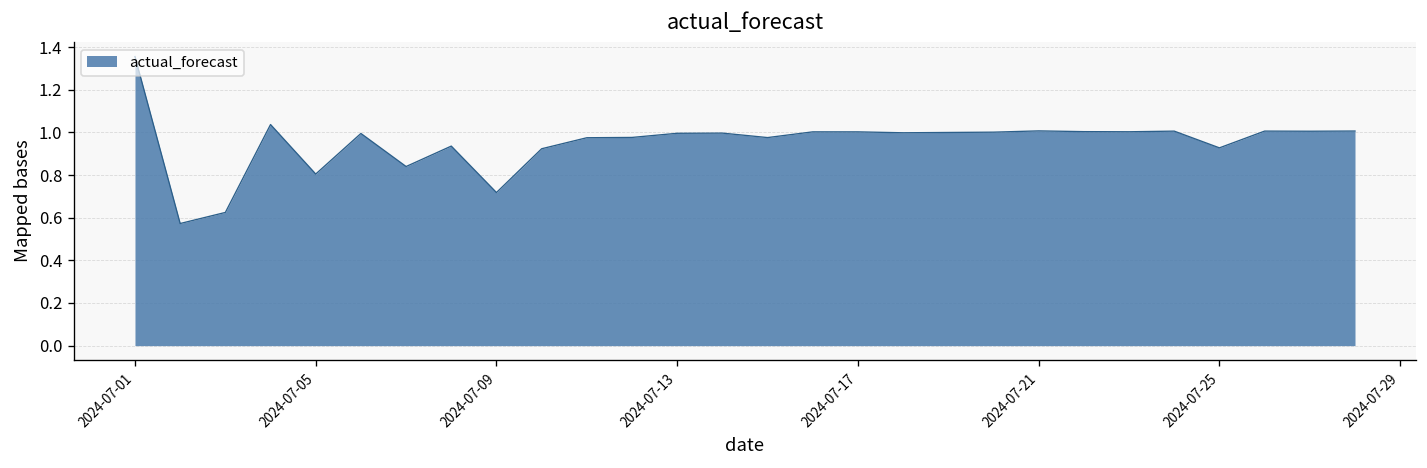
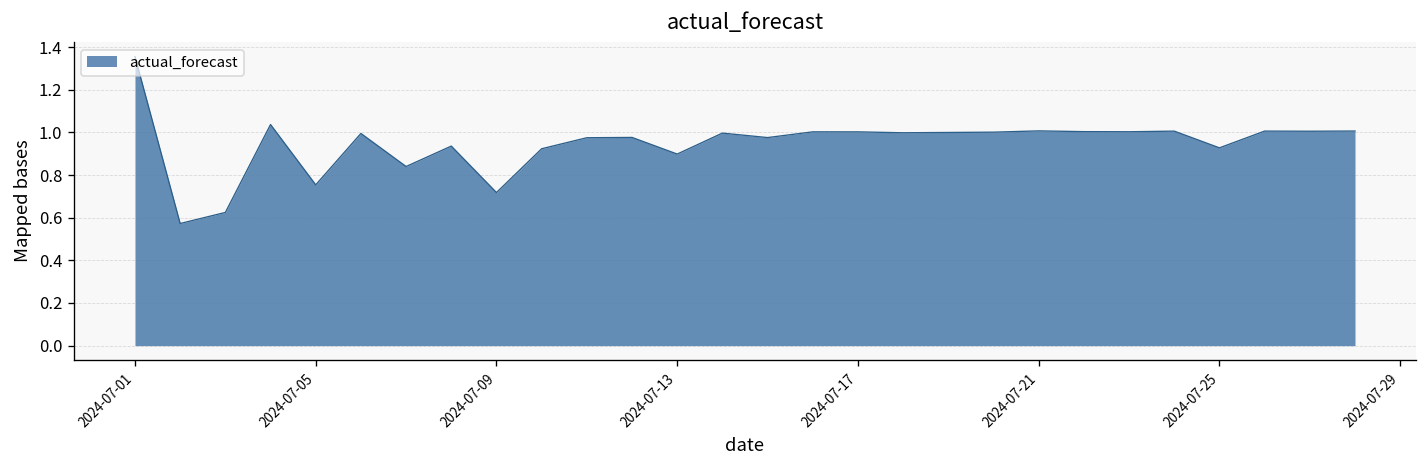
  {
-   "2024-07-05": 0.80,
+   "2024-07-05": 0.75,
    "2024-07-09": 0.72,
-   "2024-07-13": 1.00,
+   "2024-07-13": 0.90,
    "2024-07-17": 1.00,
    "2024-07-21": 1.01,
    "2024-07-25": 0.93
  }
